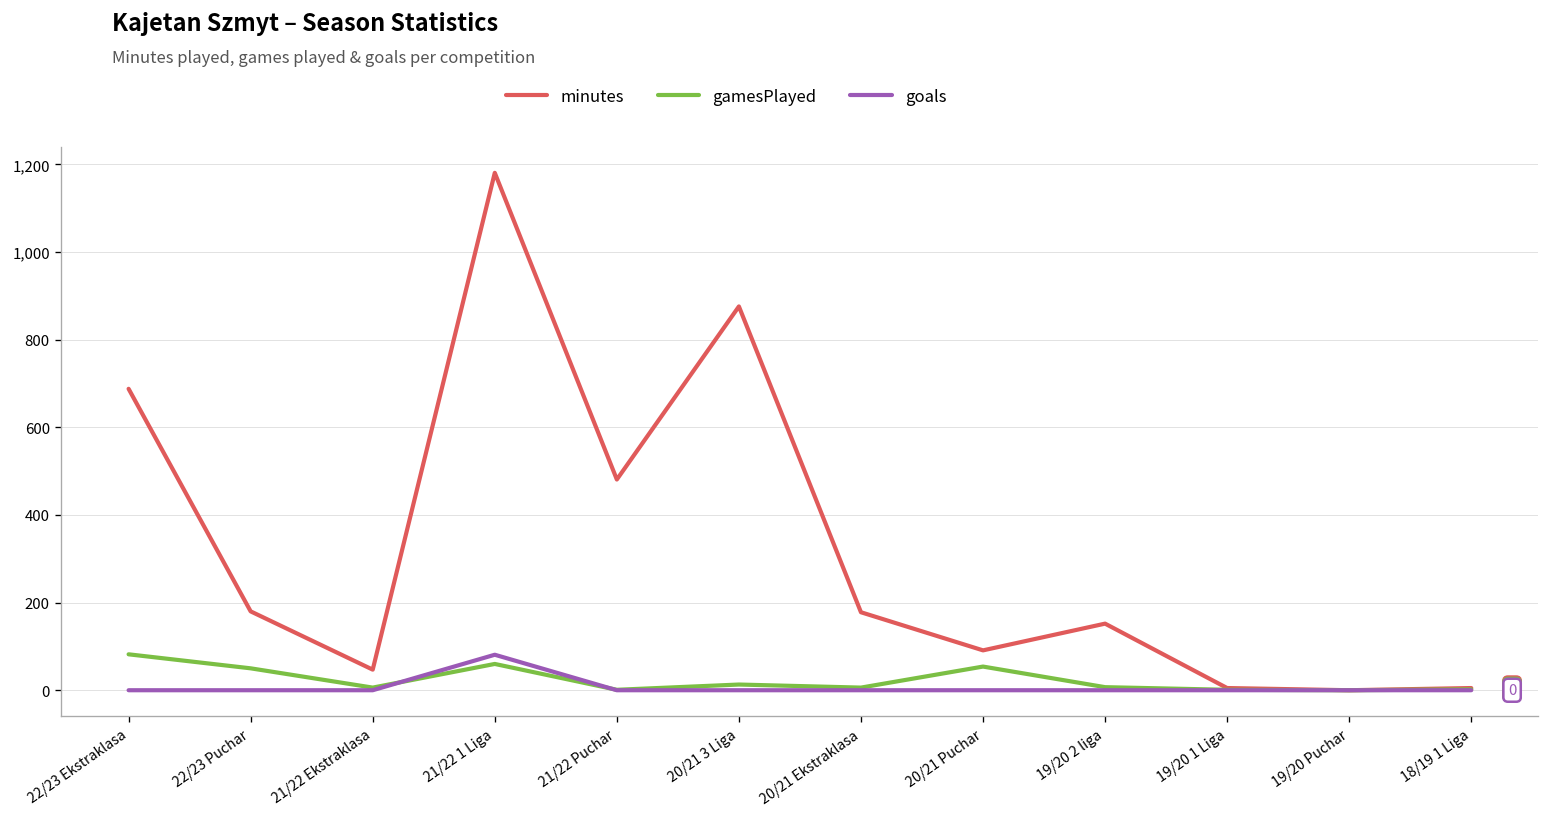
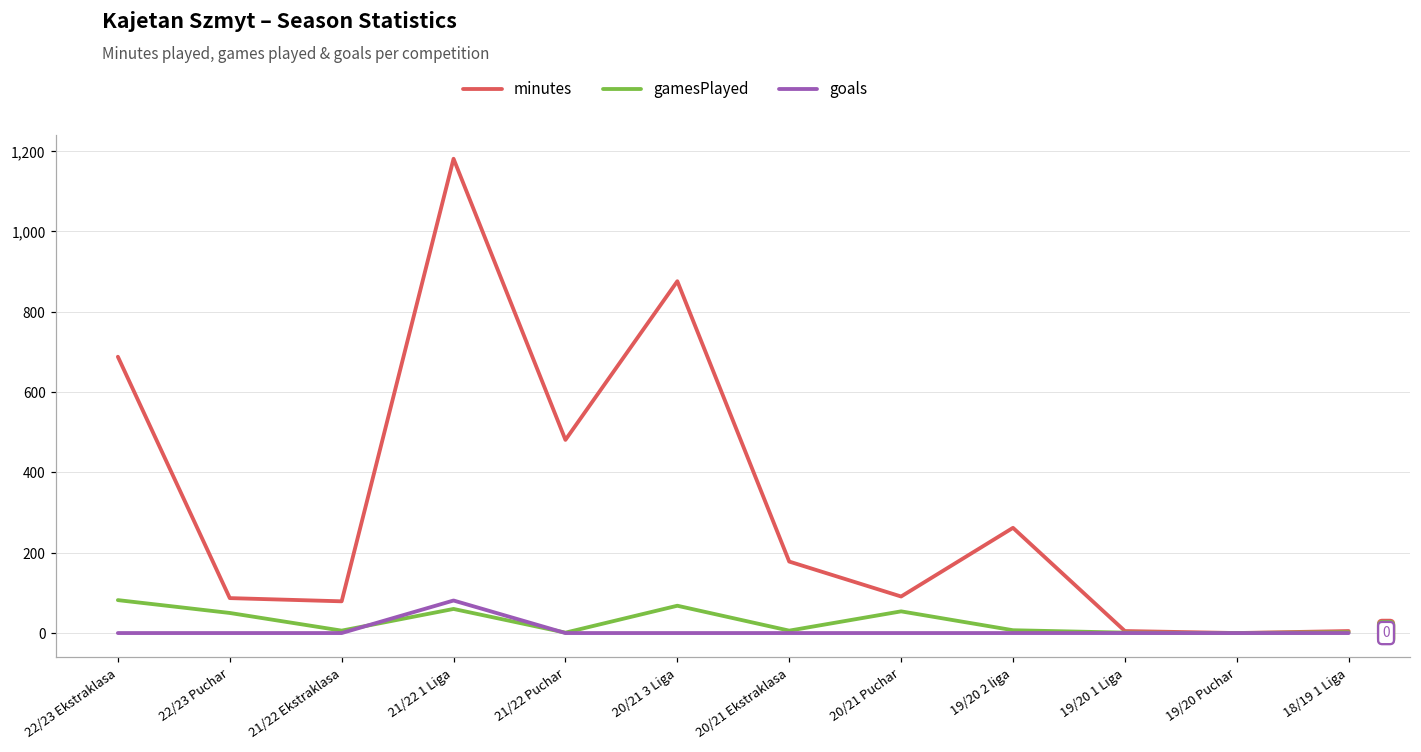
  {
    "minutes": {
      "22/23 Ekstraklasa": "690",
-     "22/23 Puchar": "180",
-     "21/22 Ekstraklasa": "50",
+     "22/23 Puchar": "90",
+     "21/22 Ekstraklasa": "80",
      "21/22 1 Liga": "1,180",
      "21/22 Puchar": "480",
      "20/21 3 Liga": "880",
      "20/21 Ekstraklasa": "180",
      "20/21 Puchar": "90",
-     "19/20 2 liga": "150"
+     "19/20 2 liga": "260"
    },
    "gamesPlayed": {
      "22/23 Ekstraklasa": "80",
      "22/23 Puchar": "50",
      "21/22 1 Liga": "60",
-     "20/21 3 Liga": "10",
+     "20/21 3 Liga": "70",
      "20/21 Puchar": "50",
      "19/20 2 liga": "10"
    },
    "goals": {
      "22/23 Ekstraklasa": "0",
      "22/23 Puchar": "0",
      "21/22 1 Liga": "80",
      "20/21 3 Liga": "0",
      "20/21 Puchar": "0",
      "19/20 2 liga": "0"
    }
  }
